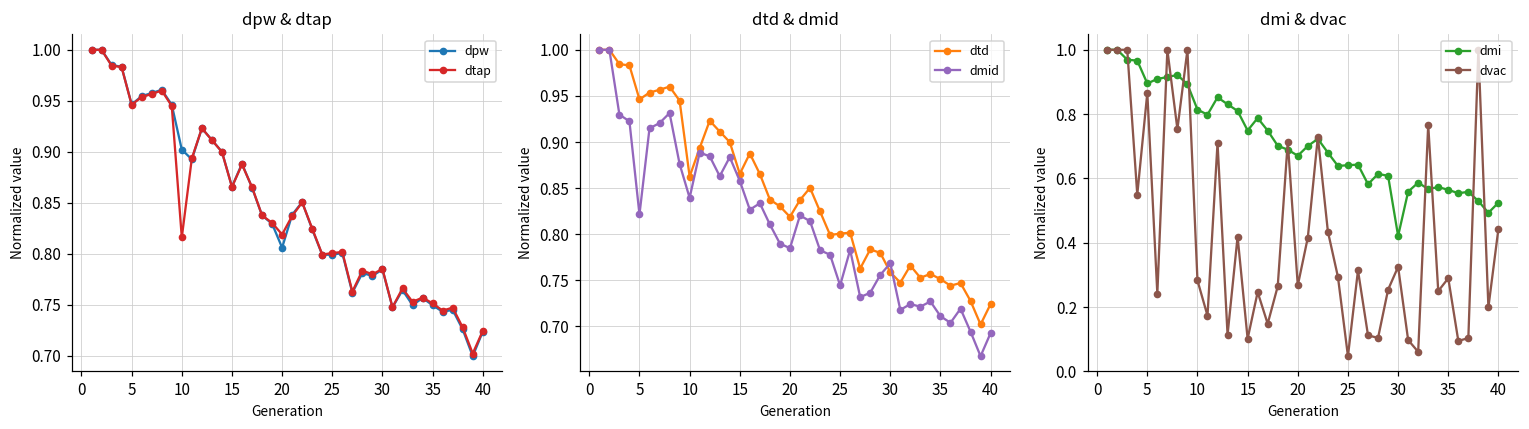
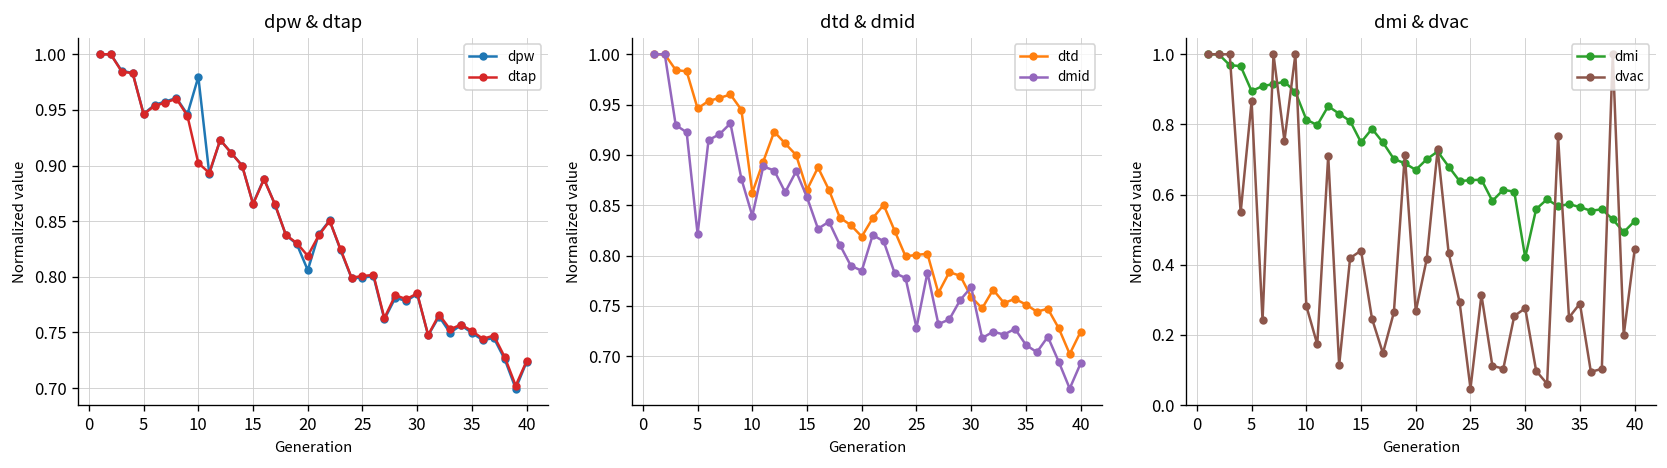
  {
    "dpw & dtap": {
      "dpw": {
-       "10": 0.90,
+       "10": 0.98,
        "20": 0.81
      },
      "dtap": {
-       "10": 0.82,
+       "10": 0.90,
        "20": 0.82
      }
    },
    "dtd & dmid": {
      "dtd": {
        "5": 0.95,
        "10": 0.86,
        "15": 0.87,
        "20": 0.82,
        "25": 0.80,
        "30": 0.76,
        "35": 0.75,
        "40": 0.72
      },
      "dmid": {
        "5": 0.82,
        "10": 0.84,
        "15": 0.86,
        "20": 0.78,
-       "25": 0.74,
+       "25": 0.73,
        "30": 0.77,
        "35": 0.71,
        "40": 0.69
      }
    },
    "dmi & dvac": {
      "dmi": {
        "5": 0.90,
        "10": 0.81,
        "15": 0.75,
        "20": 0.67,
        "25": 0.64,
        "30": 0.42,
        "35": 0.56,
        "40": 0.52
      },
      "dvac": {
        "5": 0.87,
        "10": 0.28,
-       "15": 0.10,
+       "15": 0.44,
        "20": 0.27,
        "25": 0.05,
-       "30": 0.33,
+       "30": 0.28,
        "35": 0.29,
        "40": 0.44
      }
    }
  }
